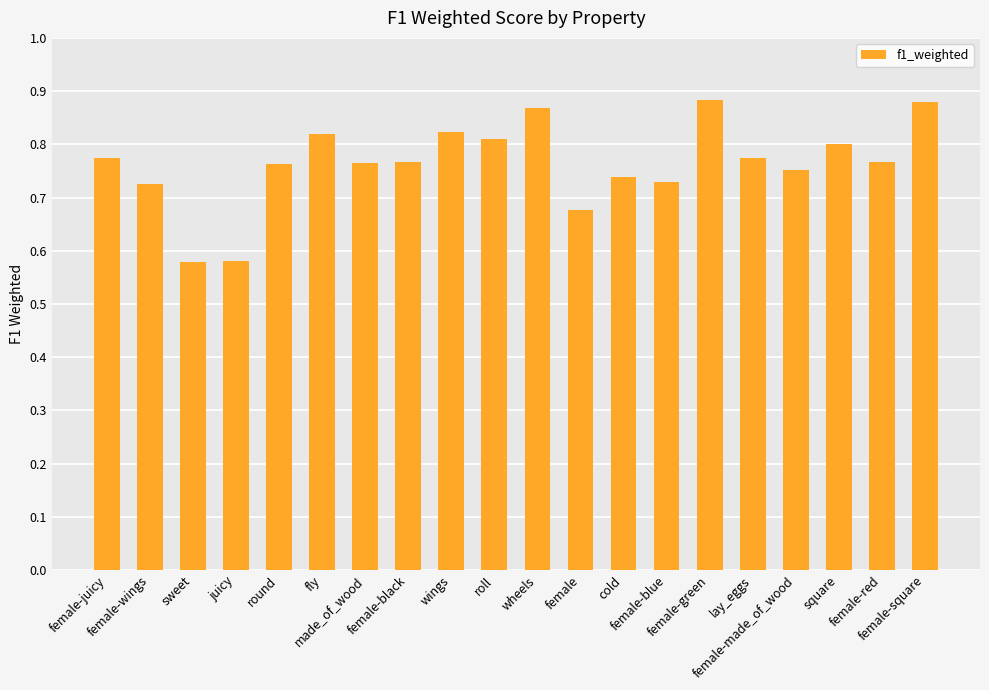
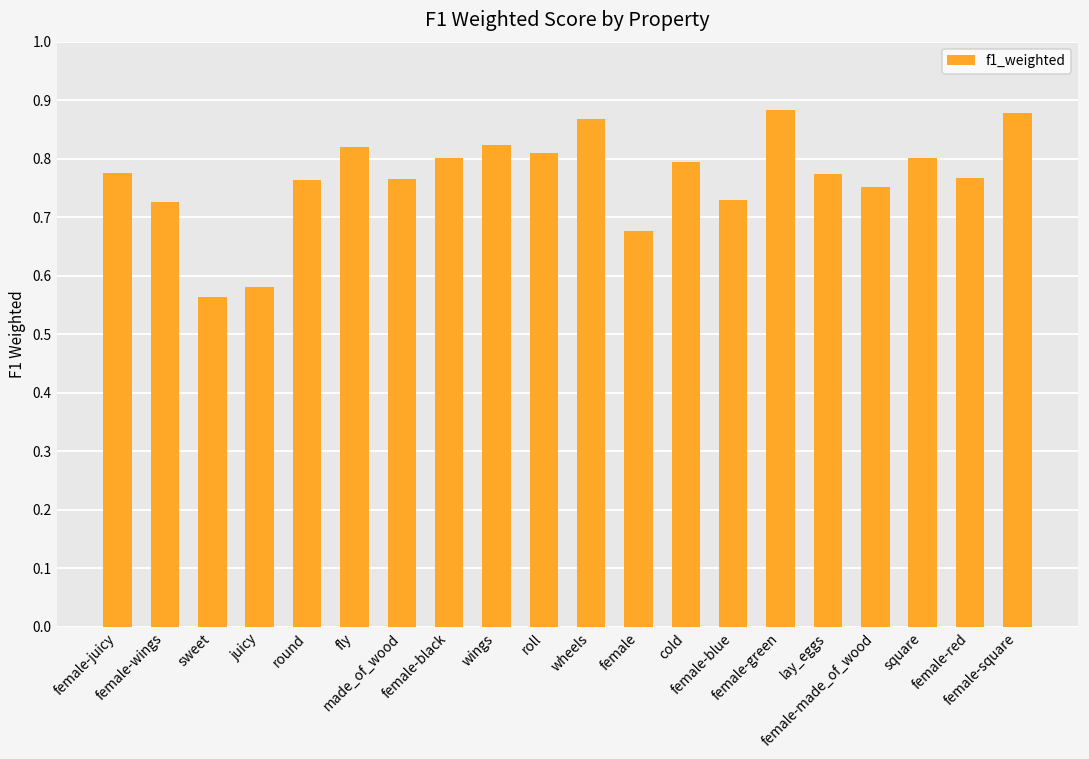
  {
    "female-juicy": 0.77,
    "female-wings": 0.73,
-   "sweet": 0.58,
+   "sweet": 0.56,
    "juicy": 0.58,
    "round": 0.76,
    "fly": 0.82,
    "made_of_wood": 0.77,
-   "female-black": 0.77,
+   "female-black": 0.80,
    "wings": 0.82,
    "roll": 0.81,
    "wheels": 0.87,
    "female": 0.68,
-   "cold": 0.74,
+   "cold": 0.79,
    "female-blue": 0.73,
    "female-green": 0.88,
    "lay_eggs": 0.77,
    "female-made_of_wood": 0.75,
    "square": 0.80,
    "female-red": 0.77,
    "female-square": 0.88
  }
